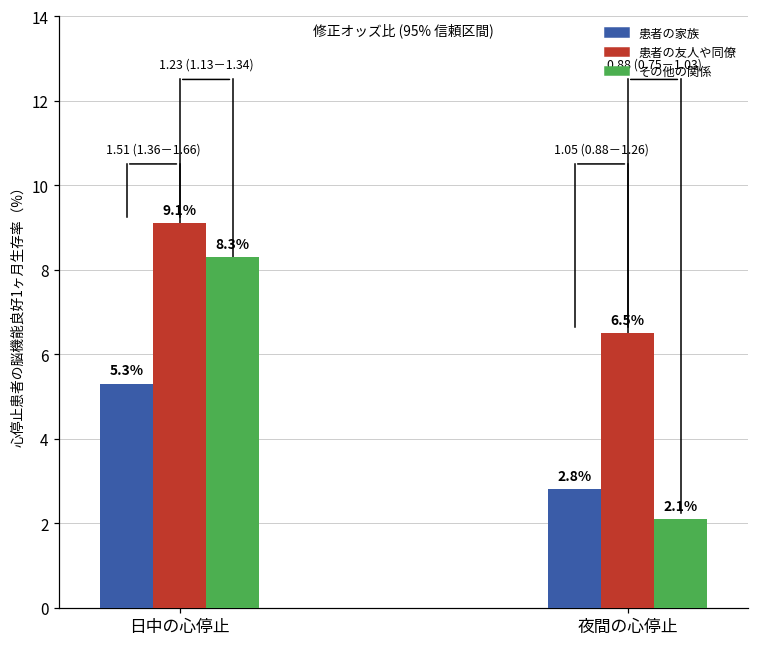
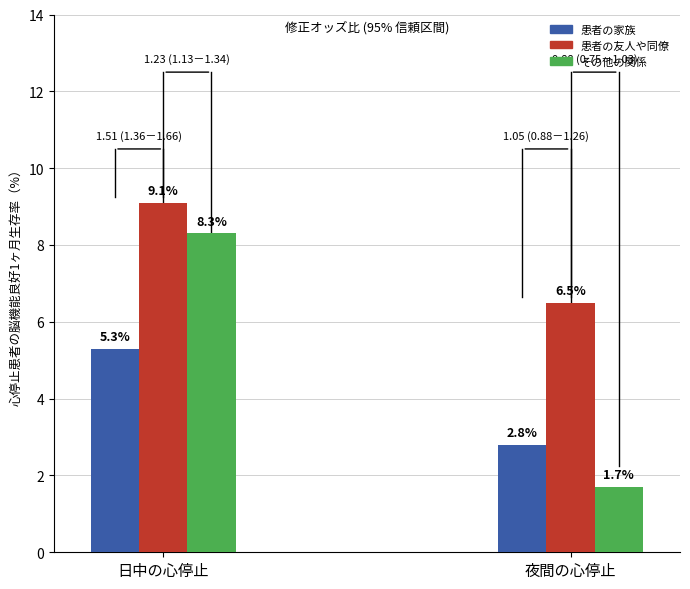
  {
    "患者の家族": {
      "日中の心停止": "5.3%",
      "夜間の心停止": "2.8%"
    },
    "その他の関係": {
      "日中の心停止": "8.3%",
-     "夜間の心停止": "2.1%"
+     "夜間の心停止": "1.7%"
    }
  }
